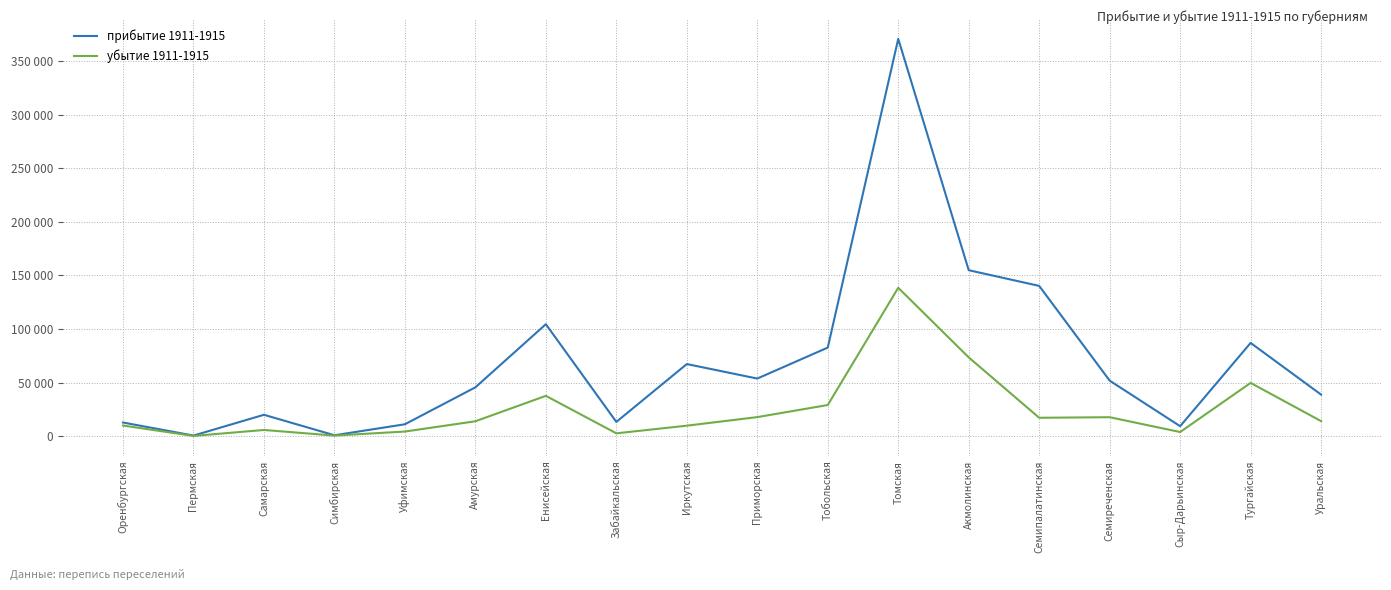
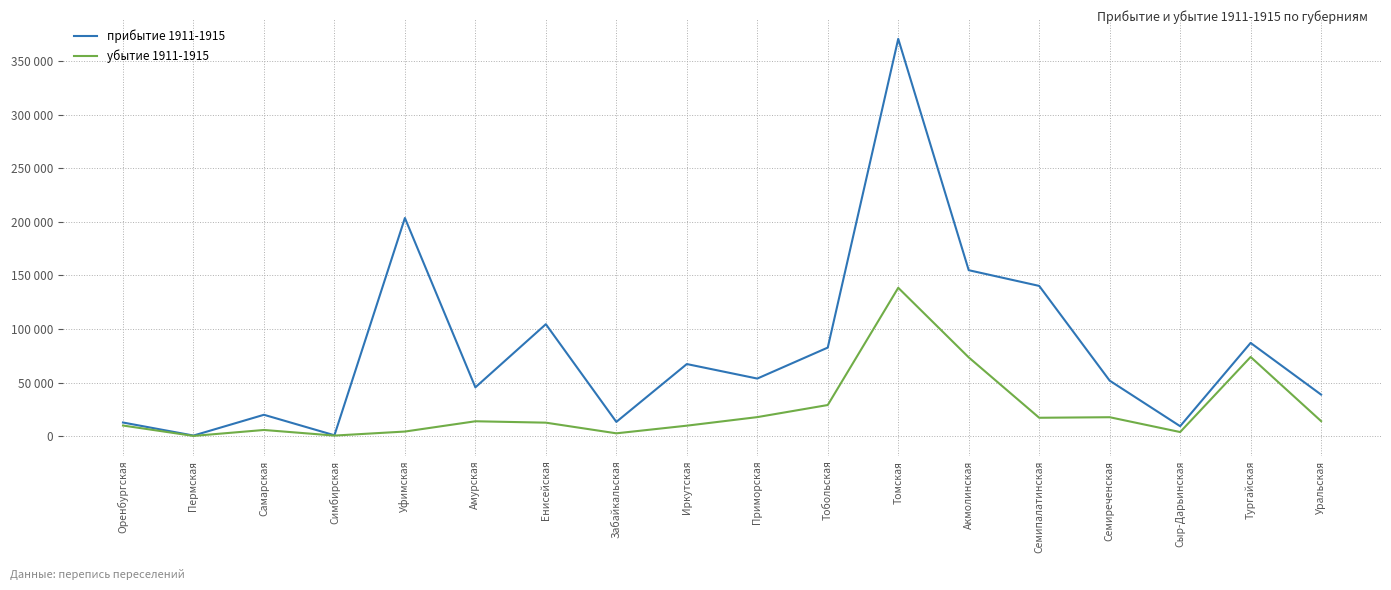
  {
    "прибытие 1911-1915": {
      "Оренбургская": 13000,
      "Самарская": 20000,
-     "Уфимская": 11000,
+     "Уфимская": 204000,
      "Амурская": 46000,
      "Енисейская": 105000,
      "Забайкальская": 13000,
      "Иркутская": 67000,
      "Приморская": 54000,
      "Тобольская": 83000,
      "Томская": 371000,
      "Акмолинская": 155000,
      "Семипалатинская": 140000,
      "Семиреченская": 52000,
      "Сыр-Дарьинская": 9000,
      "Тургайская": 87000,
      "Уральская": 39000
    },
    "убытие 1911-1915": {
      "Оренбургская": 10000,
      "Самарская": 6000,
      "Уфимская": 4000,
      "Амурская": 14000,
-     "Енисейская": 38000,
+     "Енисейская": 13000,
      "Забайкальская": 3000,
      "Иркутская": 10000,
      "Приморская": 18000,
      "Тобольская": 29000,
      "Томская": 139000,
      "Акмолинская": 74000,
      "Семипалатинская": 17000,
      "Семиреченская": 18000,
      "Сыр-Дарьинская": 4000,
-     "Тургайская": 50000,
+     "Тургайская": 74000,
      "Уральская": 14000
    }
  }
